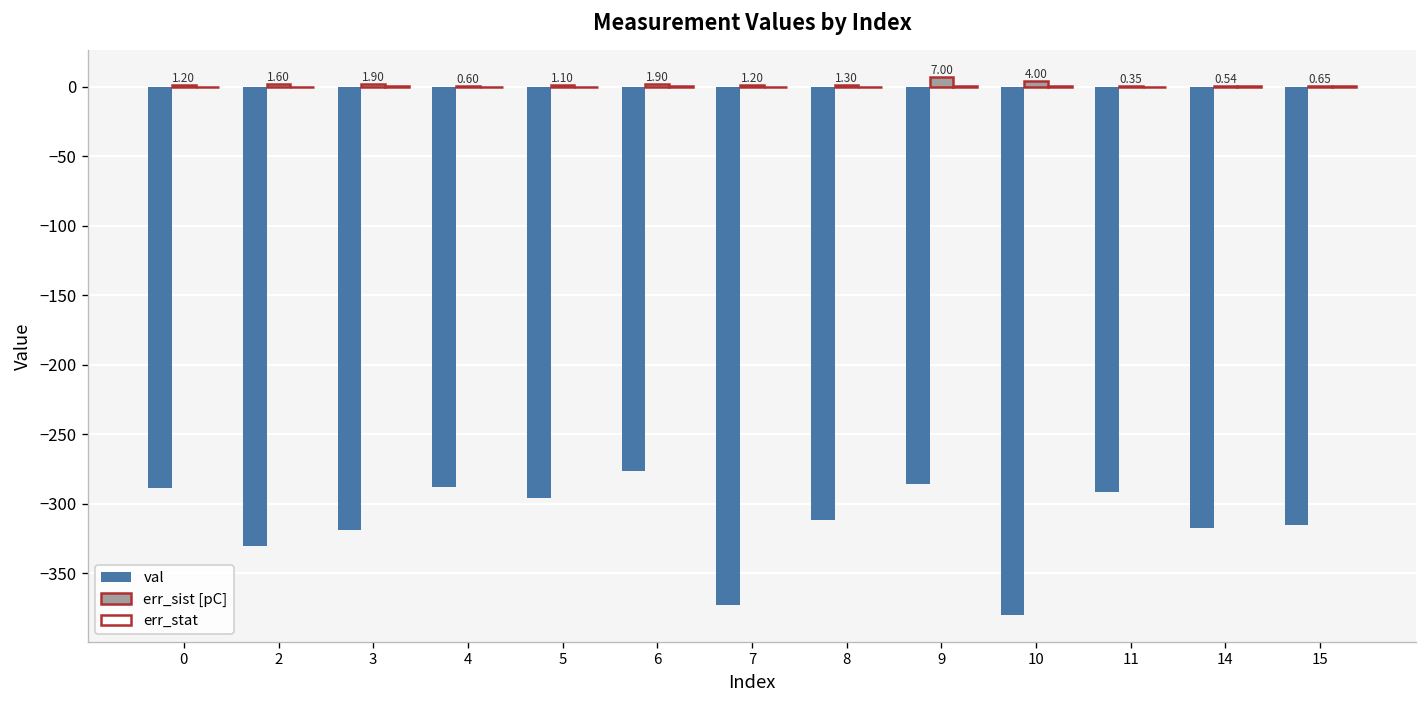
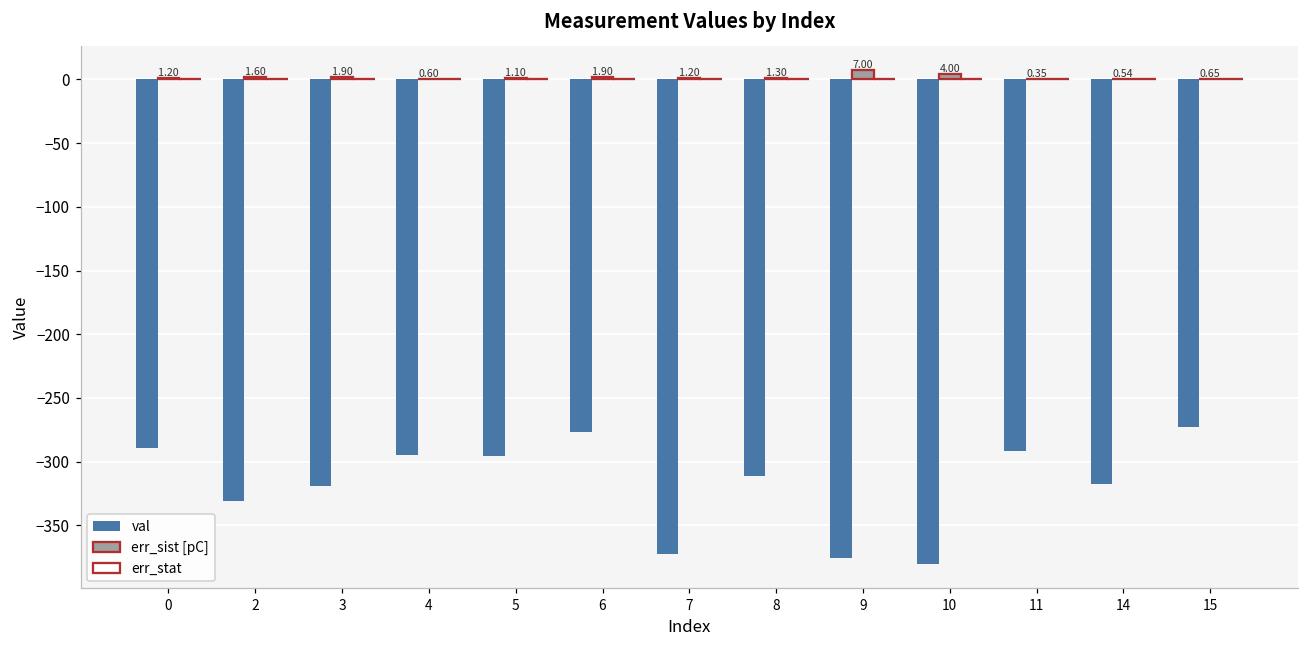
  {
    "val": {
      "0": -289,
      "2": -331,
      "3": -319,
-     "4": -288,
+     "4": -295,
      "5": -296,
      "6": -277,
      "7": -373,
      "8": -312,
-     "9": -286,
+     "9": -376,
      "10": -380,
      "11": -292,
      "14": -317,
-     "15": -315
+     "15": -272
    },
    "err_sist [pC]": {
      "0": 1.20,
      "2": 1.60,
      "3": 1.90,
      "4": 0.60,
      "5": 1.10,
      "6": 1.90,
      "7": 1.20,
      "8": 1.30,
      "9": 7.00,
      "10": 4.00,
      "11": 0.35,
      "14": 0.54,
      "15": 0.65
    }
  }
